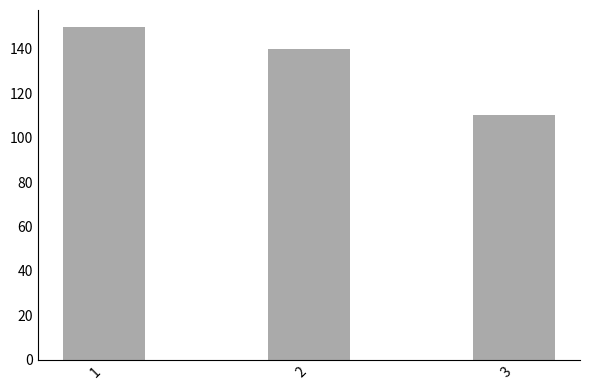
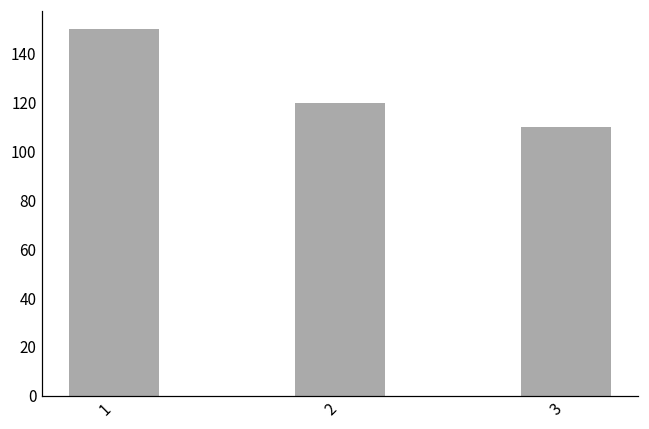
  {
    "1": 150,
-   "2": 140,
+   "2": 120,
    "3": 110
  }
